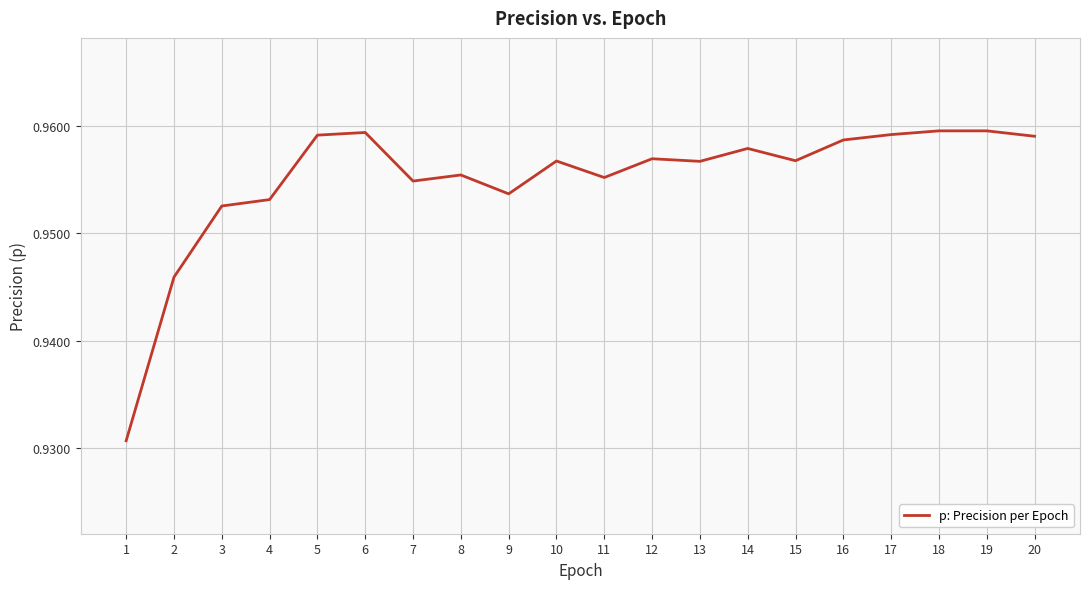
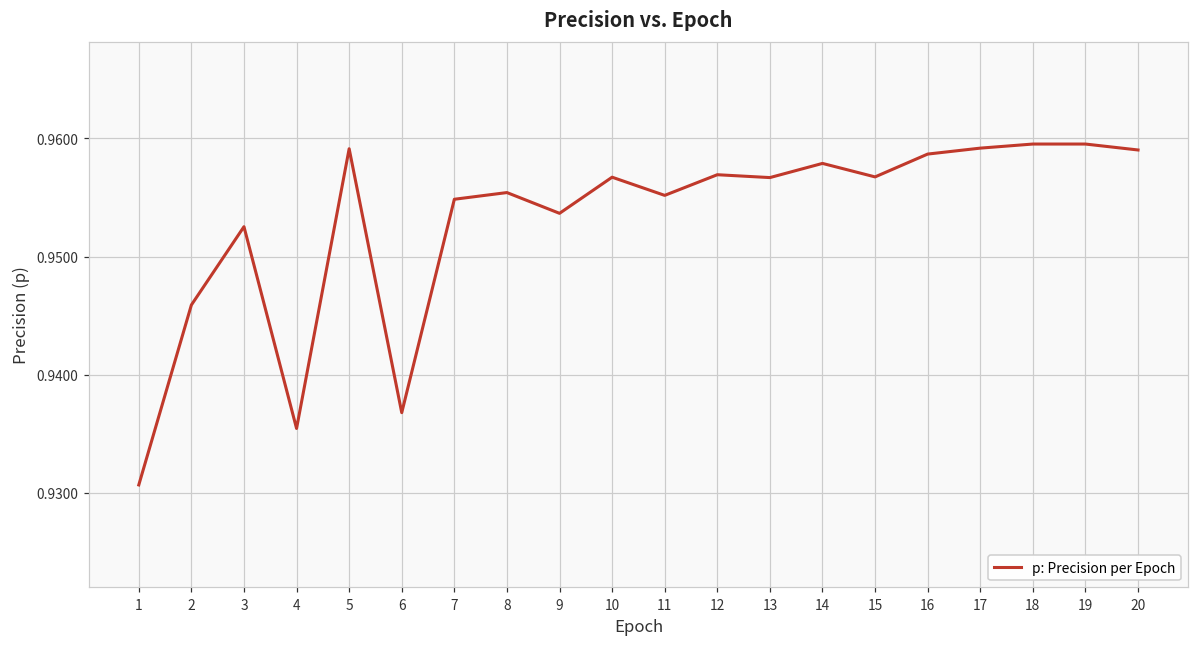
  {
    "1": 0.9307,
    "2": 0.9459,
    "3": 0.9525,
-   "4": 0.9531,
+   "4": 0.9355,
    "5": 0.9591,
-   "6": 0.9594,
+   "6": 0.9368,
    "7": 0.9548,
    "8": 0.9554,
    "9": 0.9537,
    "10": 0.9567,
    "11": 0.9552,
    "12": 0.9569,
    "13": 0.9567,
    "14": 0.9579,
    "15": 0.9567,
    "16": 0.9587,
    "17": 0.9592,
    "18": 0.9595,
    "19": 0.9595,
    "20": 0.9590
  }
